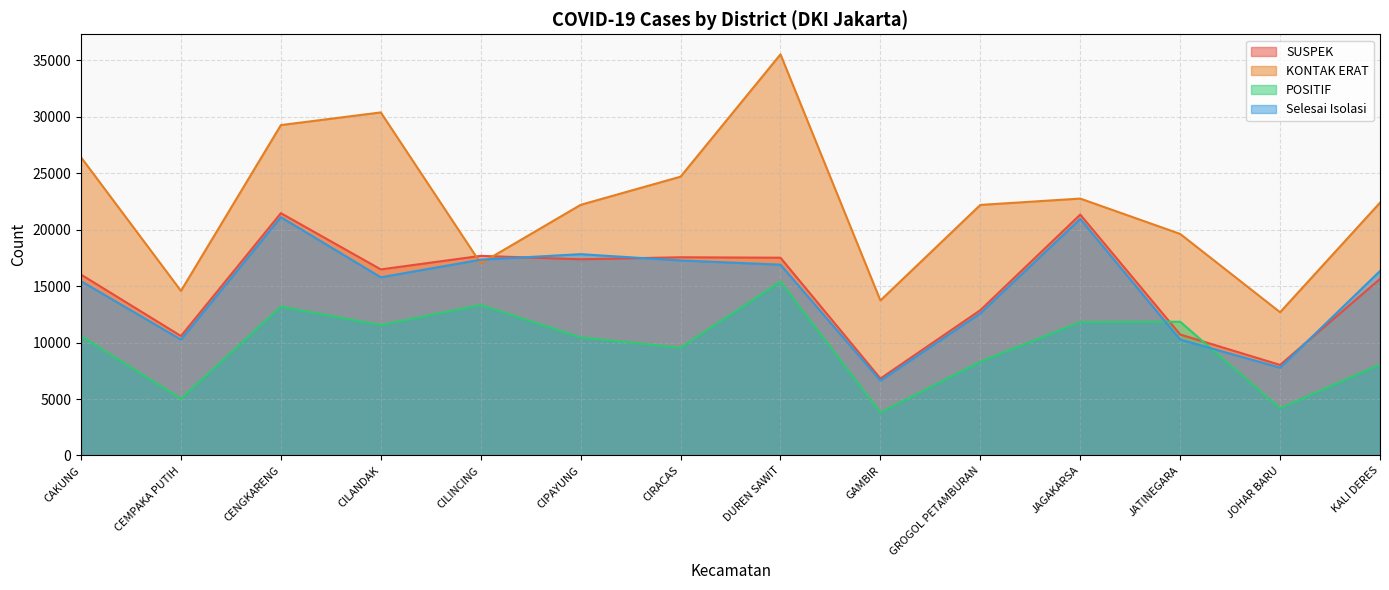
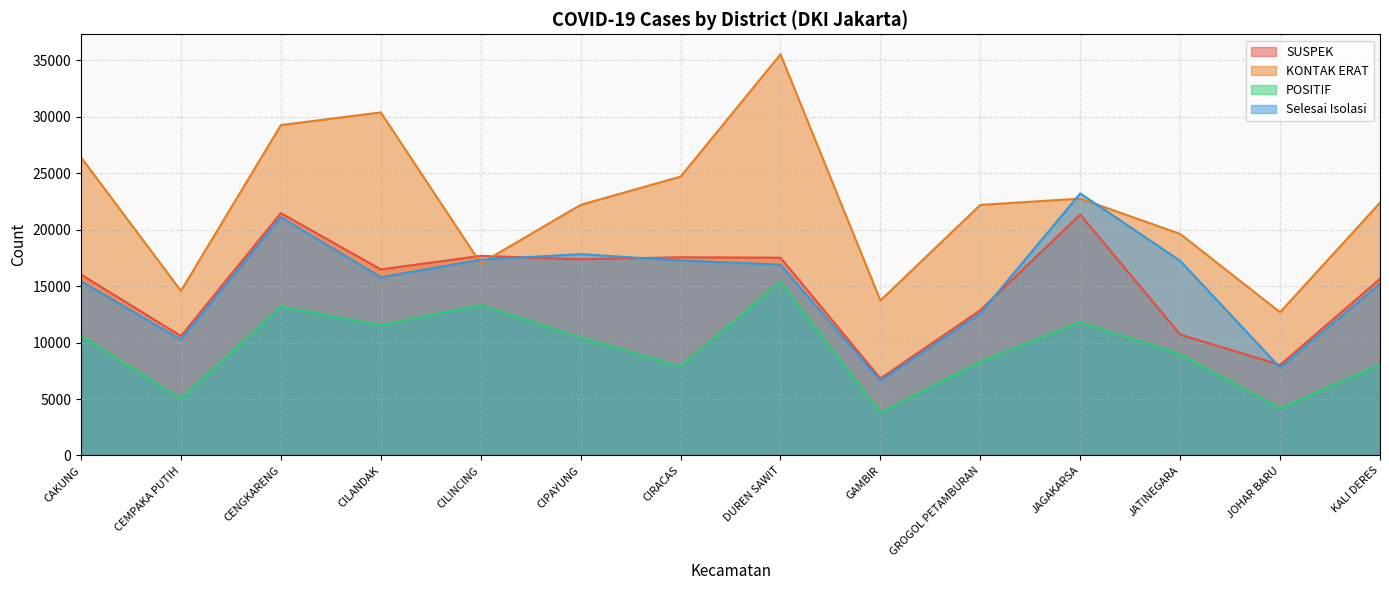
  {
    "POSITIF": {
      "CAKUNG": 10600,
      "CEMPAKA PUTIH": 5000,
      "CENGKARENG": 13200,
      "CILANDAK": 11500,
      "CILINCING": 13300,
      "CIPAYUNG": 10500,
-     "CIRACAS": 9500,
+     "CIRACAS": 7900,
      "DUREN SAWIT": 15400,
      "GAMBIR": 3800,
      "GROGOL PETAMBURAN": 8300,
      "JAGAKARSA": 11800,
-     "JATINEGARA": 11800,
+     "JATINEGARA": 9000,
      "JOHAR BARU": 4200,
      "KALI DERES": 8100
    },
    "Selesai Isolasi": {
      "CAKUNG": 15400,
      "CEMPAKA PUTIH": 10300,
      "CENGKARENG": 21100,
      "CILANDAK": 15800,
      "CILINCING": 17300,
      "CIPAYUNG": 17800,
      "CIRACAS": 17300,
      "DUREN SAWIT": 16900,
      "GROGOL PETAMBURAN": 12600,
-     "JAGAKARSA": 21000,
-     "JATINEGARA": 10300,
+     "JAGAKARSA": 23200,
+     "JATINEGARA": 17200,
      "JOHAR BARU": 7800,
-     "KALI DERES": 16300
+     "KALI DERES": 15200
    }
  }
